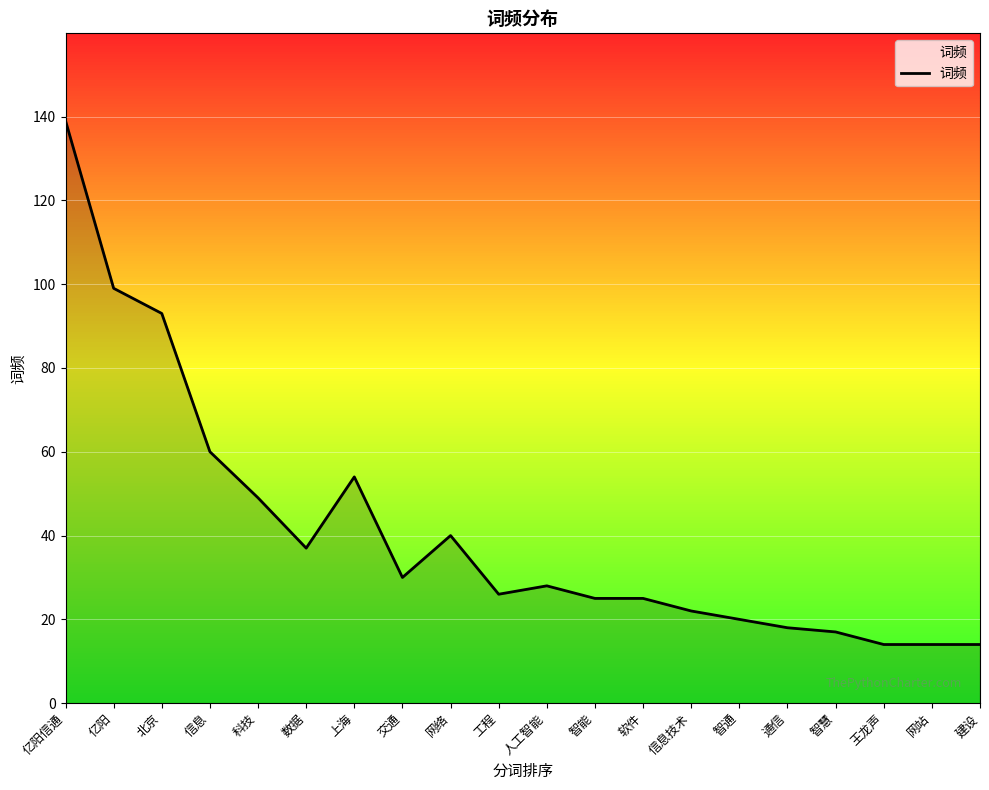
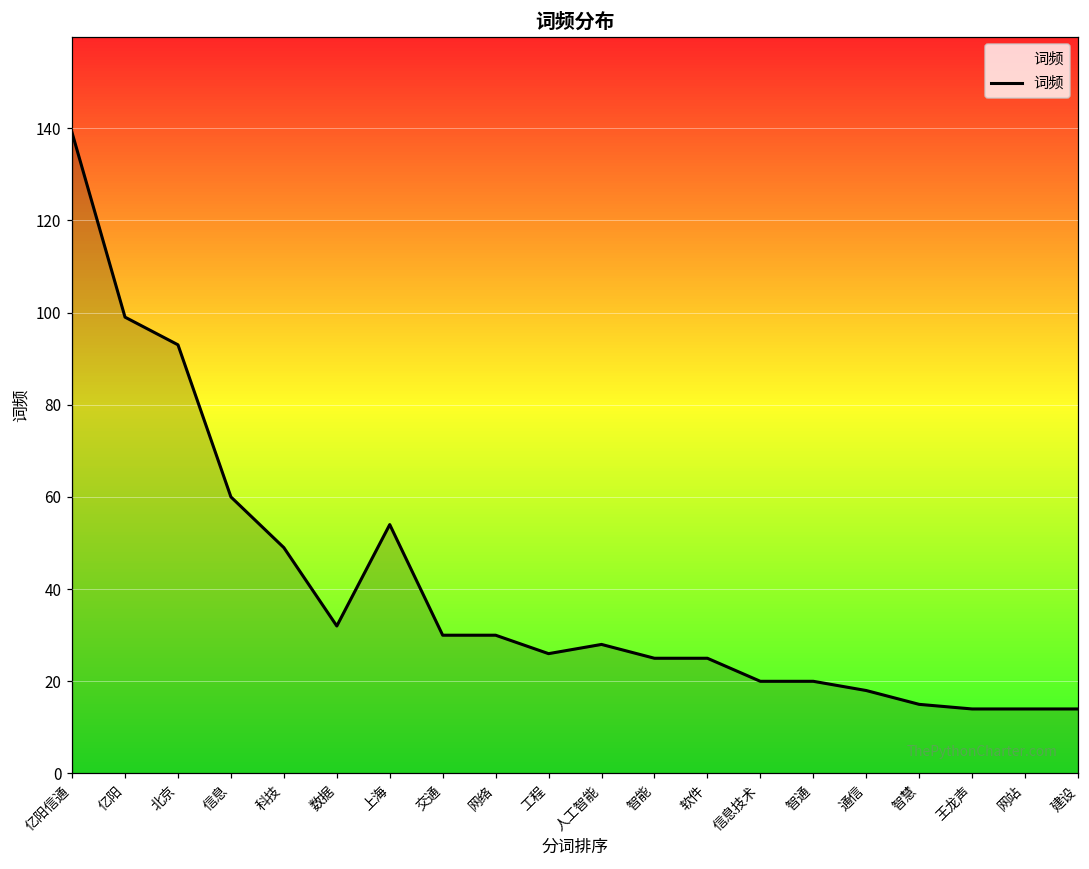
  {
    "亿阳信通": 139,
    "亿阳": 99,
    "北京": 93,
    "信息": 60,
    "科技": 49,
-   "数据": 37,
+   "数据": 32,
    "上海": 54,
    "交通": 30,
-   "网络": 40,
+   "网络": 30,
    "工程": 26,
    "人工智能": 28,
    "智能": 25,
    "软件": 25,
-   "信息技术": 22,
+   "信息技术": 20,
    "智通": 20,
    "通信": 18,
-   "智慧": 17,
+   "智慧": 15,
    "王龙声": 14,
    "网站": 14,
    "建设": 14
  }
